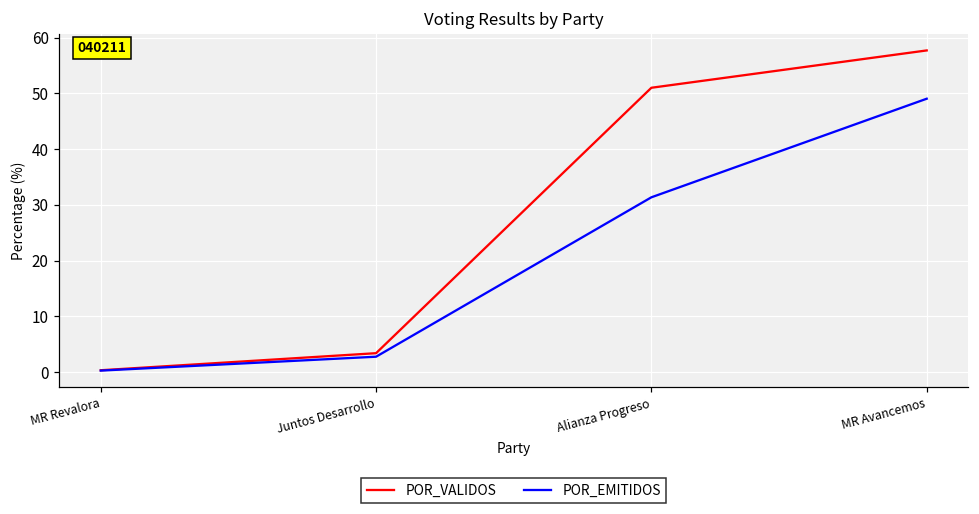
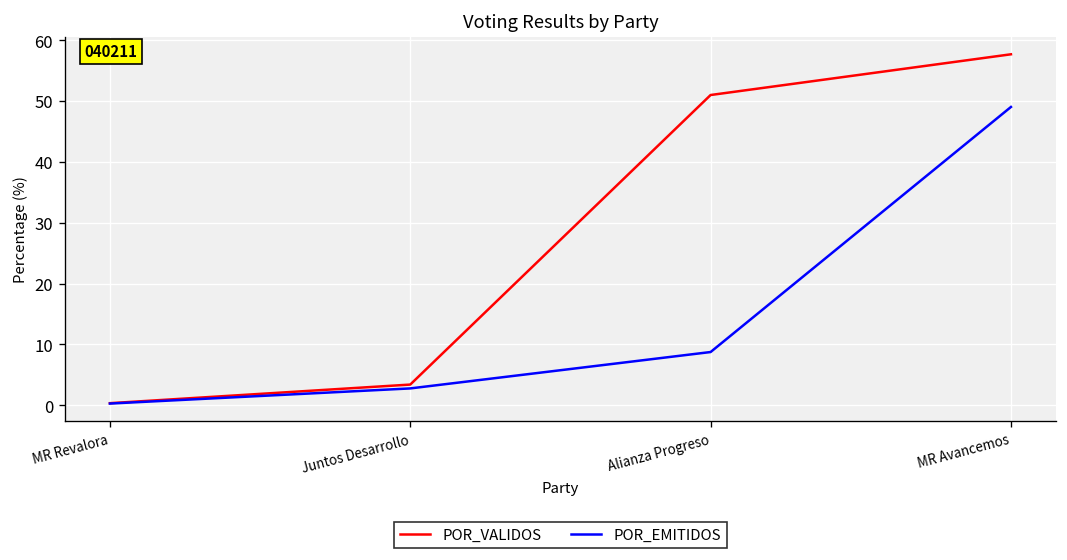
  {
    "POR_VALIDOS": {
      "Juntos Desarrollo": 3,
      "Alianza Progreso": 51,
      "MR Avancemos": 58
    },
    "POR_EMITIDOS": {
      "Juntos Desarrollo": 3,
-     "Alianza Progreso": 31,
+     "Alianza Progreso": 9,
      "MR Avancemos": 49
    }
  }
